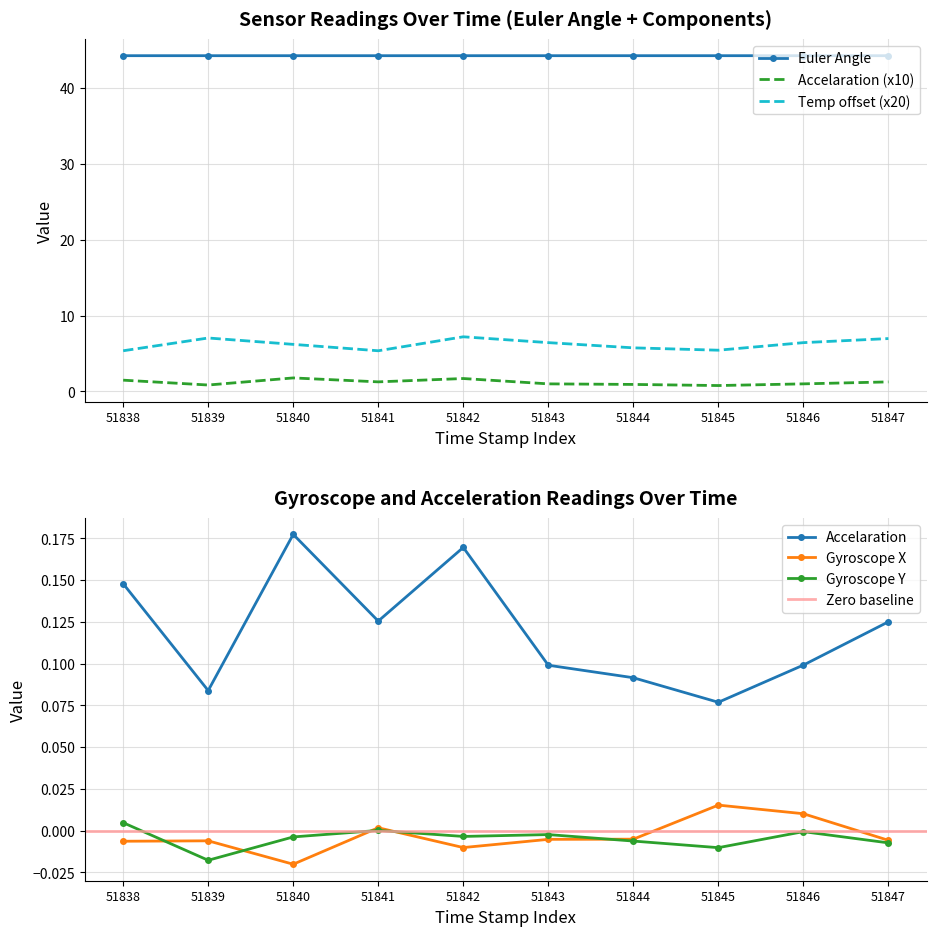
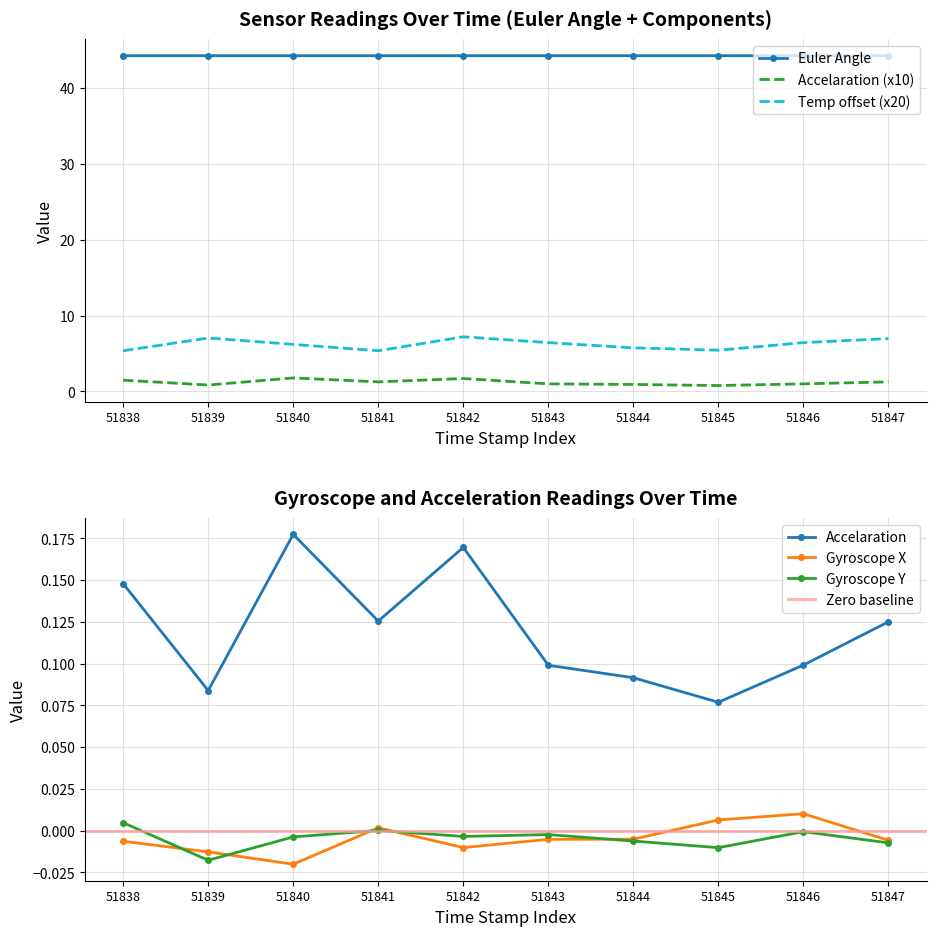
  {
    "Sensor Readings Over Time (Euler Angle + Components)": {
      "Euler Angle": {
        "51838": 44,
        "51839": 44,
        "51840": 44,
        "51841": 44,
        "51842": 44,
        "51843": 44,
        "51844": 44,
        "51845": 44
      },
      "Accelaration (x10)": {
        "51838": 1,
        "51839": 1,
        "51840": 2,
        "51841": 1,
        "51842": 2,
        "51843": 1,
        "51844": 1,
        "51845": 1,
        "51846": 1,
        "51847": 1
      },
      "Temp offset (x20)": {
        "51838": 5,
        "51839": 7,
        "51840": 6,
        "51841": 5,
        "51842": 7,
        "51843": 6,
        "51844": 6,
        "51845": 5,
        "51846": 6,
        "51847": 7
      }
    },
    "Gyroscope and Acceleration Readings Over Time": {
      "Accelaration": {
        "51838": 0.148,
        "51839": 0.084,
        "51840": 0.177,
        "51841": 0.125,
        "51842": 0.170,
        "51843": 0.099,
        "51844": 0.092,
        "51845": 0.077,
        "51846": 0.099,
        "51847": 0.125
      },
      "Gyroscope X": {
        "51838": -0.006,
-       "51839": -0.006,
+       "51839": -0.013,
        "51840": -0.020,
        "51841": 0.002,
        "51842": -0.010,
        "51843": -0.005,
-       "51845": 0.015,
+       "51845": 0.006,
        "51846": 0.010
      },
      "Gyroscope Y": {
        "51838": 0.005,
        "51839": -0.018,
        "51840": -0.004,
        "51841": 0.000,
        "51842": -0.003,
        "51843": -0.002,
        "51845": -0.010,
        "51846": -0.001
      }
    }
  }
